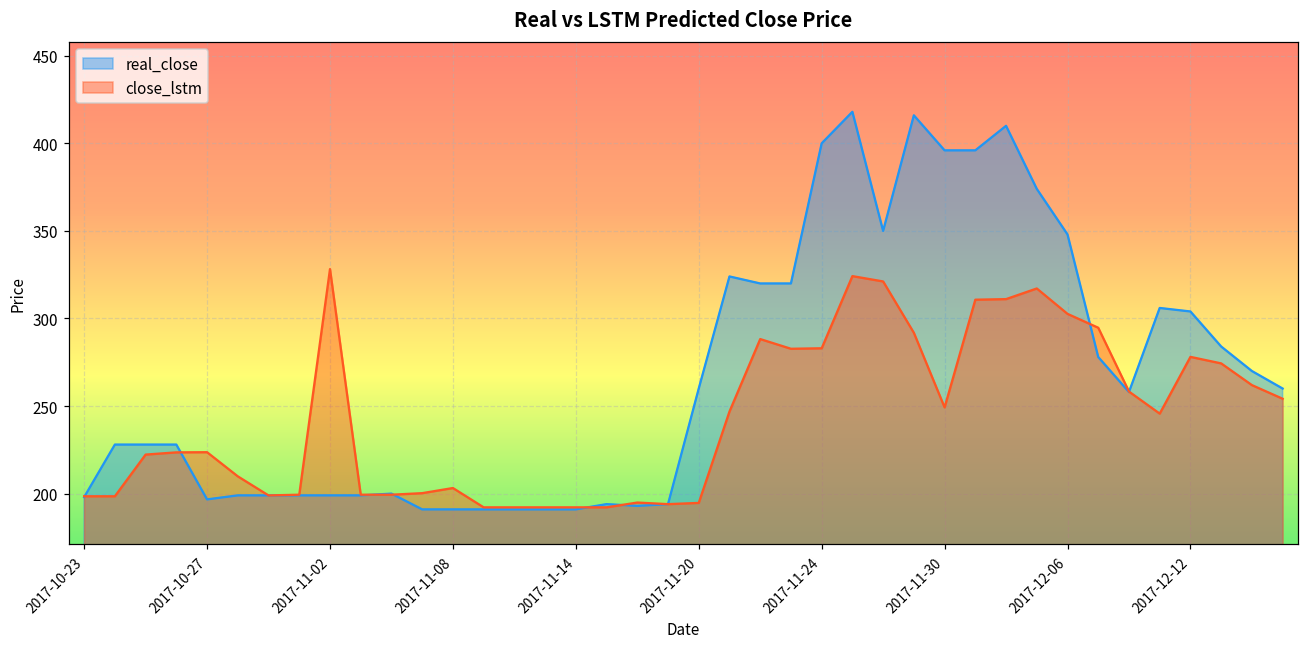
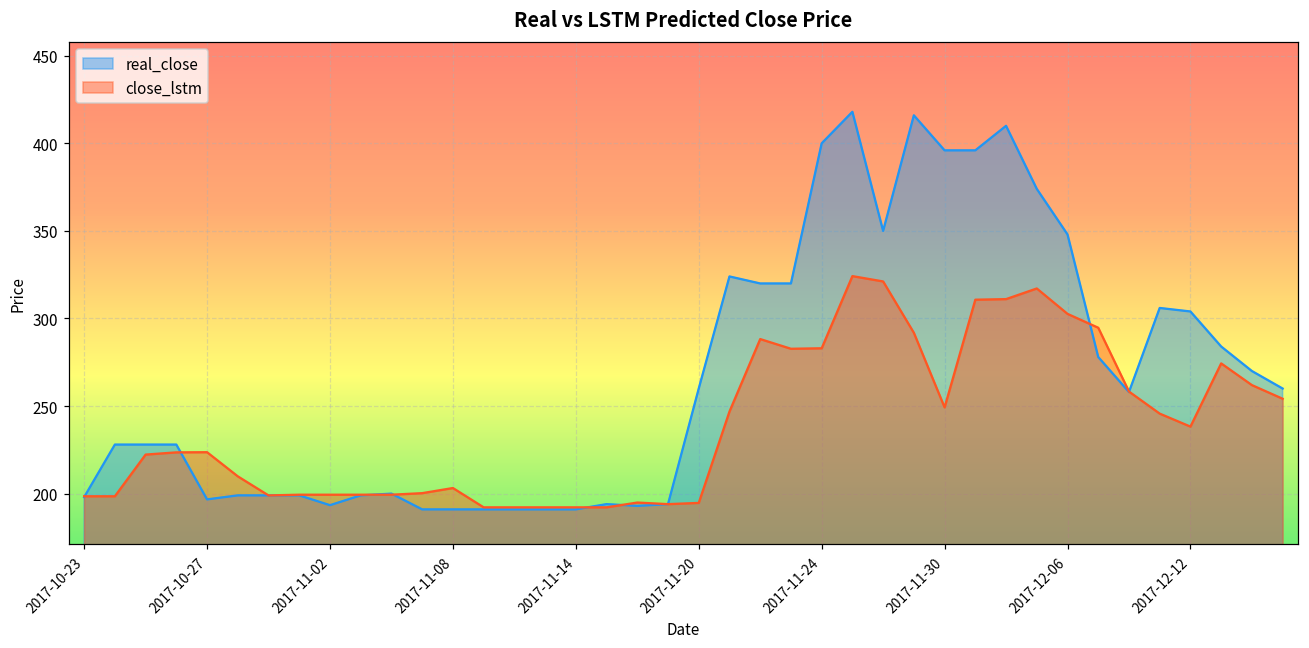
  {
    "real_close": {
      "2017-10-27": 197,
-     "2017-11-02": 199,
+     "2017-11-02": 193,
      "2017-11-08": 191,
      "2017-11-20": 260,
      "2017-11-24": 400,
      "2017-11-30": 396,
      "2017-12-06": 348,
      "2017-12-12": 304
    },
    "close_lstm": {
      "2017-10-27": 224,
-     "2017-11-02": 328,
+     "2017-11-02": 199,
      "2017-11-08": 203,
      "2017-11-20": 195,
      "2017-11-24": 283,
      "2017-11-30": 249,
      "2017-12-06": 303,
-     "2017-12-12": 278
+     "2017-12-12": 238
    }
  }
